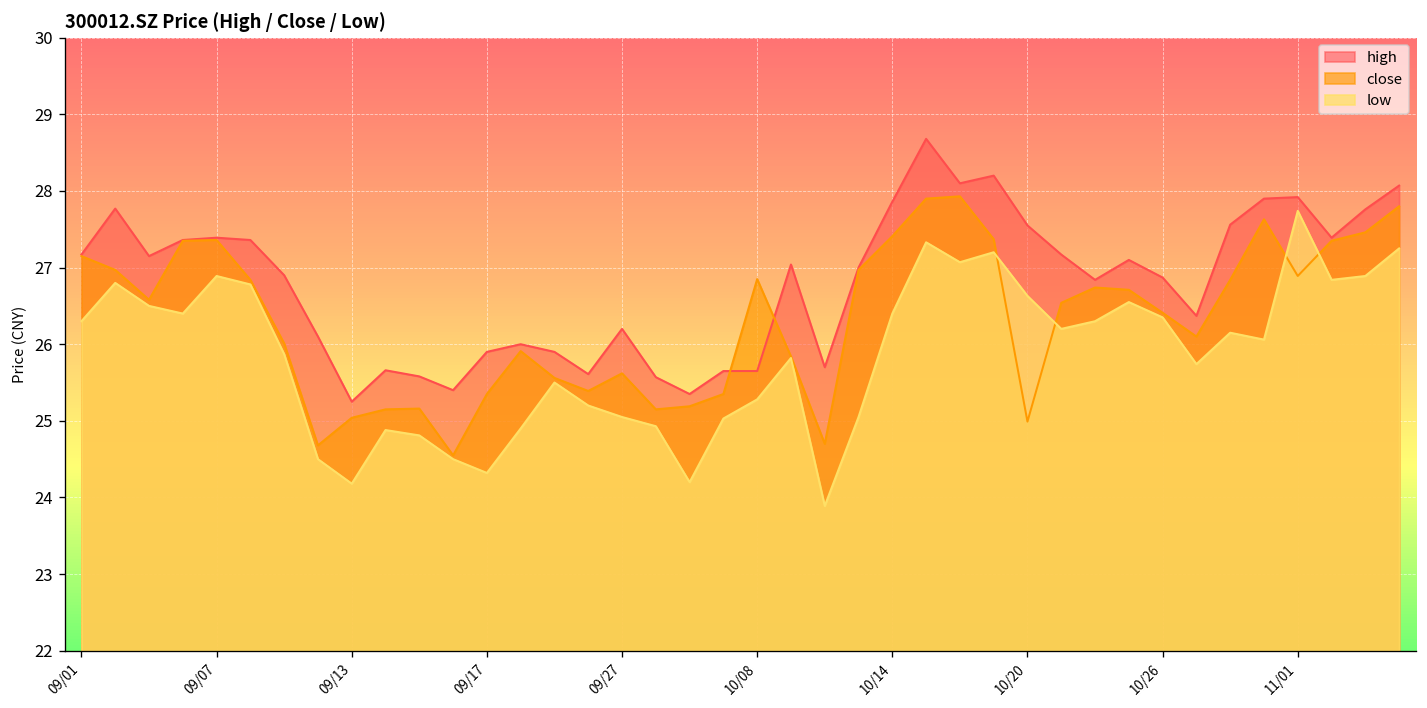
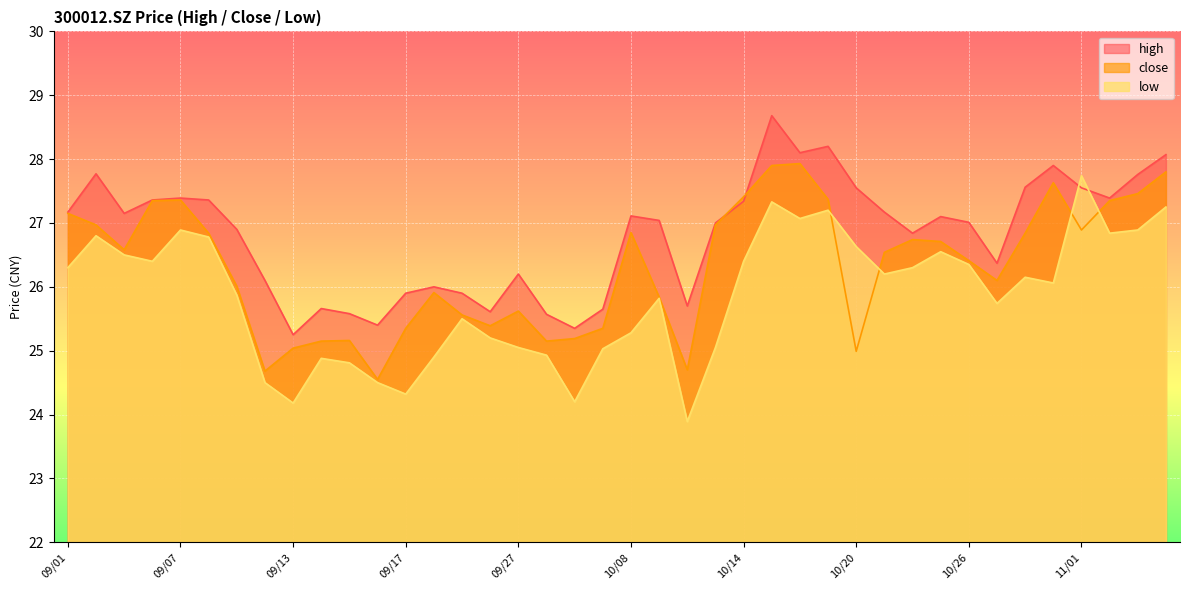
  {
    "high": {
      "09/13": 25.3,
      "09/17": 25.9,
      "09/27": 26.2,
-     "10/08": 25.7,
-     "10/14": 27.9,
+     "10/08": 27.1,
+     "10/14": 27.3,
      "10/20": 27.6,
-     "10/26": 26.9,
-     "11/01": 27.9
+     "10/26": 27.0,
+     "11/01": 27.6
    },
    "close": {
      "09/13": 25.0,
      "09/17": 25.4,
      "09/27": 25.6,
      "10/08": 26.9,
      "10/14": 27.4,
      "10/20": 25.0,
      "10/26": 26.4,
      "11/01": 26.9
    },
    "low": {
      "09/01": 26.3,
      "09/07": 26.9,
      "09/13": 24.2,
      "09/17": 24.3,
      "09/27": 25.1,
      "10/08": 25.3,
      "10/14": 26.4,
      "10/20": 26.6,
      "10/26": 26.4,
      "11/01": 27.7
    }
  }
